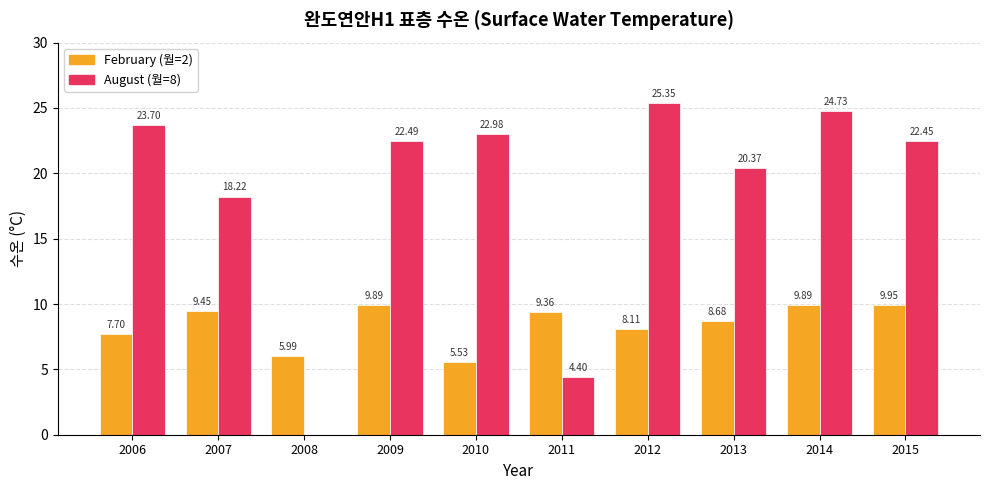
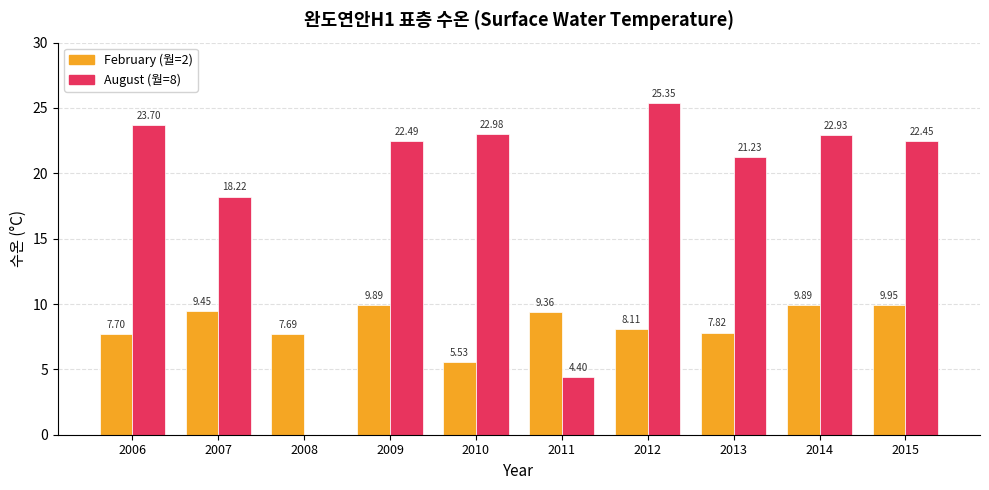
  {
    "February (월=2)": {
      "2006": 7.70,
      "2007": 9.45,
-     "2008": 5.99,
+     "2008": 7.69,
      "2009": 9.89,
      "2010": 5.53,
      "2011": 9.36,
      "2012": 8.11,
-     "2013": 8.68,
+     "2013": 7.82,
      "2014": 9.89,
      "2015": 9.95
    },
    "August (월=8)": {
      "2006": 23.70,
      "2007": 18.22,
      "2009": 22.49,
      "2010": 22.98,
      "2011": 4.40,
      "2012": 25.35,
-     "2013": 20.37,
-     "2014": 24.73,
+     "2013": 21.23,
+     "2014": 22.93,
      "2015": 22.45
    }
  }
